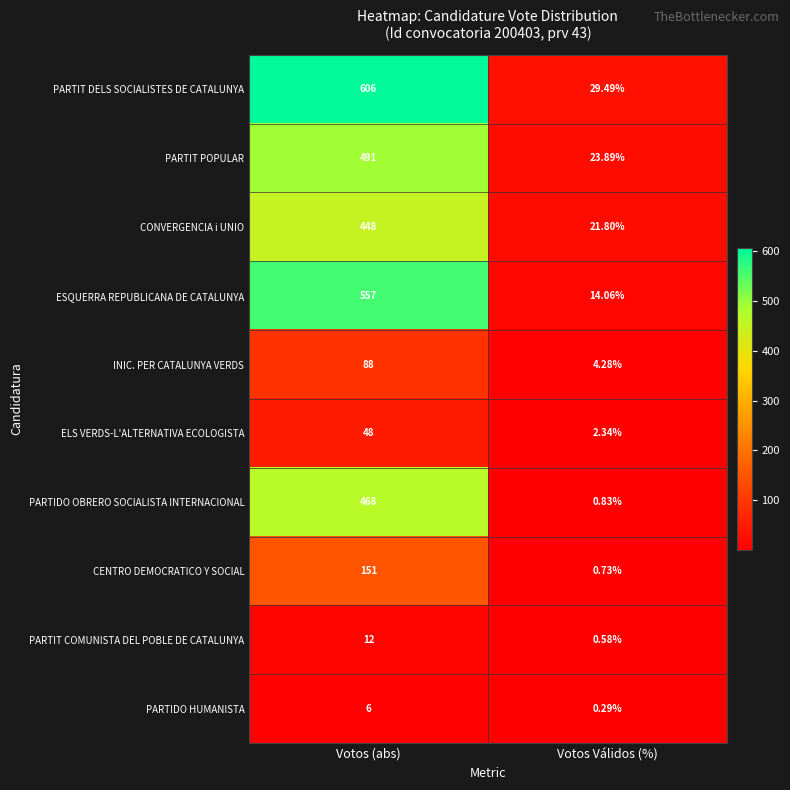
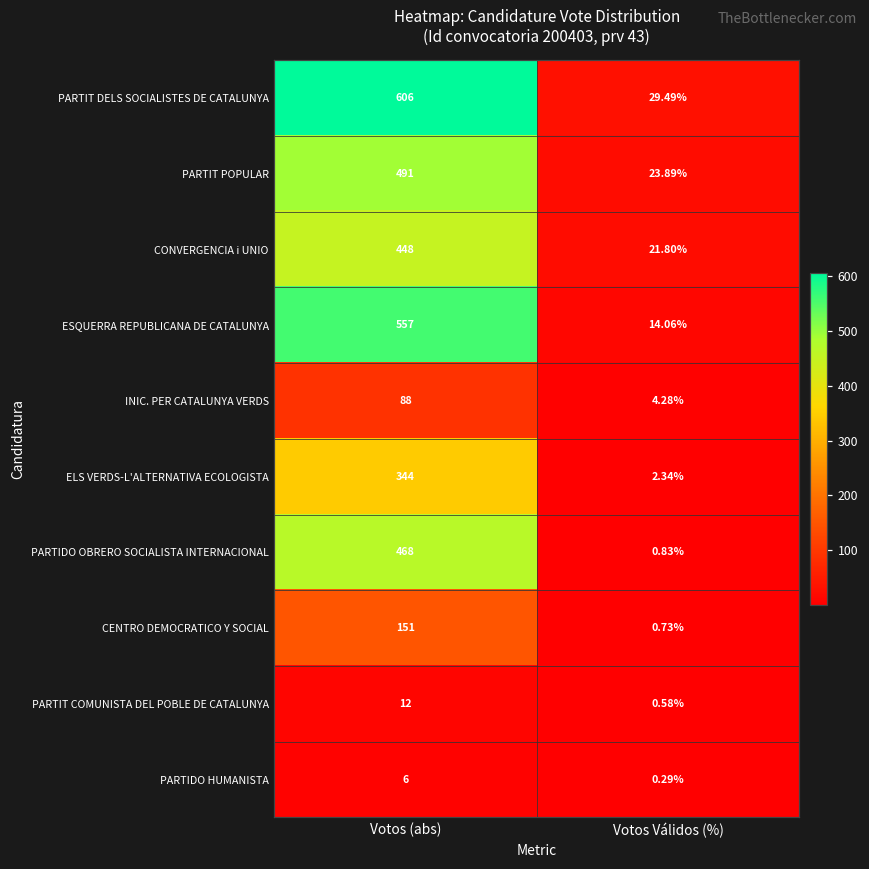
  {
    "PARTIT DELS SOCIALISTES DE CATALUNYA": {
      "Votos (abs)": "606",
      "Votos Válidos (%)": "29.49%"
    },
    "PARTIT POPULAR": {
      "Votos (abs)": "491",
      "Votos Válidos (%)": "23.89%"
    },
    "CONVERGENCIA i UNIO": {
      "Votos (abs)": "448",
      "Votos Válidos (%)": "21.80%"
    },
    "ESQUERRA REPUBLICANA DE CATALUNYA": {
      "Votos (abs)": "557",
      "Votos Válidos (%)": "14.06%"
    },
    "INIC. PER CATALUNYA VERDS": {
      "Votos (abs)": "88",
      "Votos Válidos (%)": "4.28%"
    },
    "ELS VERDS-L'ALTERNATIVA ECOLOGISTA": {
-     "Votos (abs)": "48",
+     "Votos (abs)": "344",
      "Votos Válidos (%)": "2.34%"
    },
    "PARTIDO OBRERO SOCIALISTA INTERNACIONAL": {
      "Votos (abs)": "468",
      "Votos Válidos (%)": "0.83%"
    },
    "CENTRO DEMOCRATICO Y SOCIAL": {
      "Votos (abs)": "151",
      "Votos Válidos (%)": "0.73%"
    },
    "PARTIT COMUNISTA DEL POBLE DE CATALUNYA": {
      "Votos (abs)": "12",
      "Votos Válidos (%)": "0.58%"
    },
    "PARTIDO HUMANISTA": {
      "Votos (abs)": "6",
      "Votos Válidos (%)": "0.29%"
    }
  }
